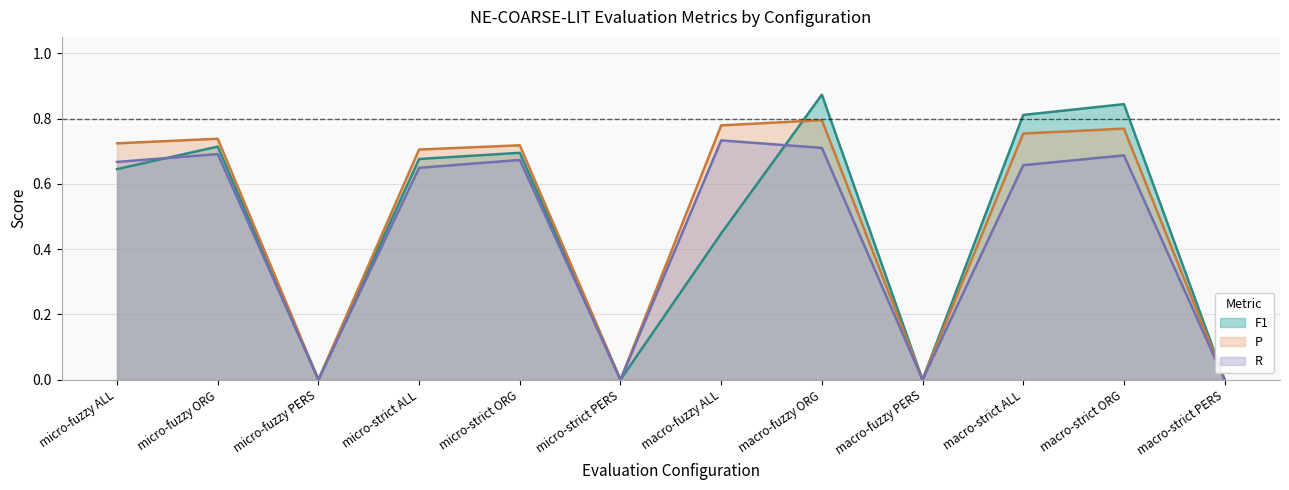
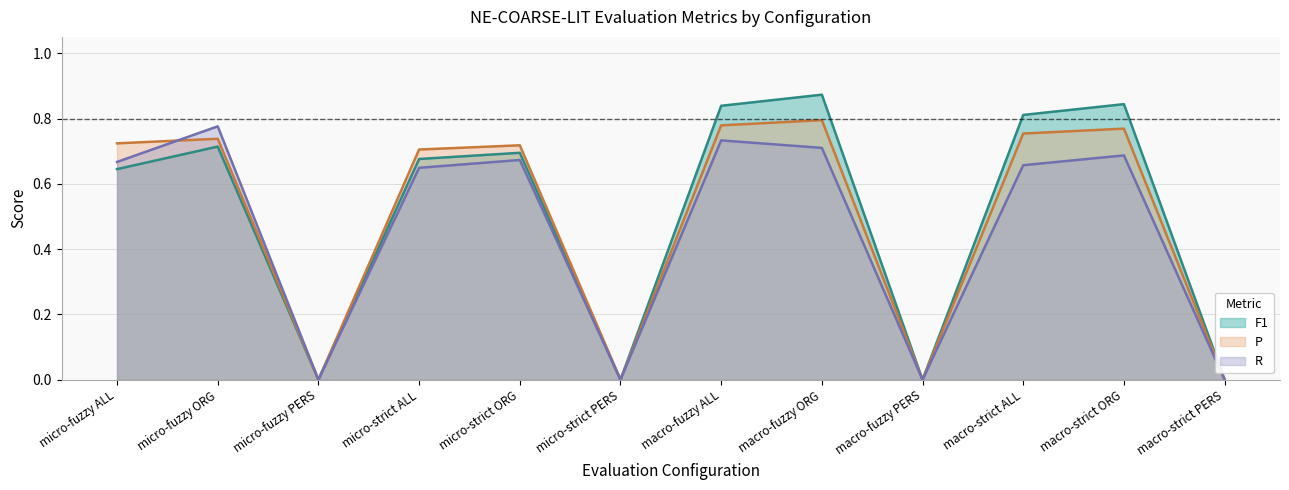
  {
    "F1": {
      "micro-fuzzy ALL": 0.65,
      "micro-fuzzy ORG": 0.71,
      "micro-strict ALL": 0.68,
      "micro-strict ORG": 0.70,
-     "macro-fuzzy ALL": 0.45,
+     "macro-fuzzy ALL": 0.84,
      "macro-fuzzy ORG": 0.87,
      "macro-strict ALL": 0.81,
      "macro-strict ORG": 0.84
    },
    "P": {
      "micro-fuzzy ALL": 0.72,
      "micro-fuzzy ORG": 0.74,
      "micro-strict ALL": 0.71,
      "micro-strict ORG": 0.72,
      "macro-fuzzy ALL": 0.78,
      "macro-fuzzy ORG": 0.80,
      "macro-strict ALL": 0.75,
      "macro-strict ORG": 0.77
    },
    "R": {
      "micro-fuzzy ALL": 0.67,
-     "micro-fuzzy ORG": 0.69,
+     "micro-fuzzy ORG": 0.78,
      "micro-strict ALL": 0.65,
      "micro-strict ORG": 0.67,
      "macro-fuzzy ALL": 0.73,
      "macro-fuzzy ORG": 0.71,
      "macro-strict ALL": 0.66,
      "macro-strict ORG": 0.69
    }
  }
